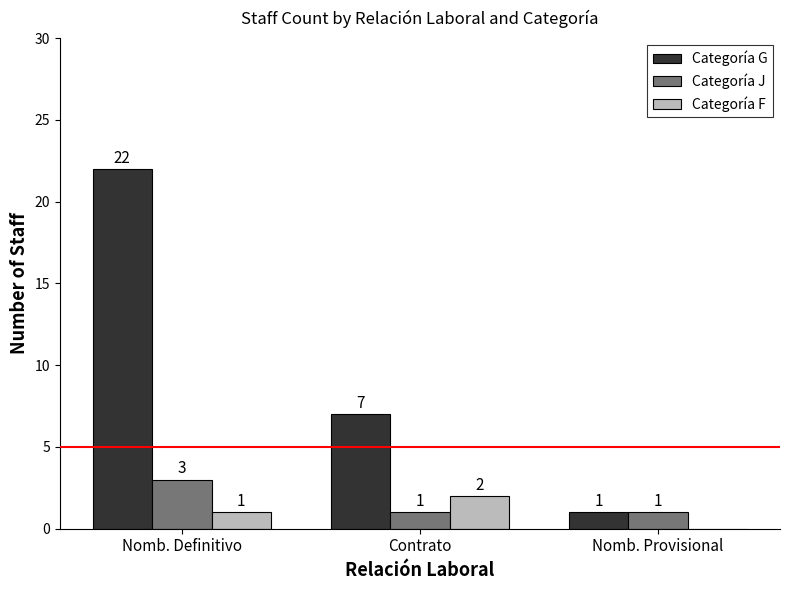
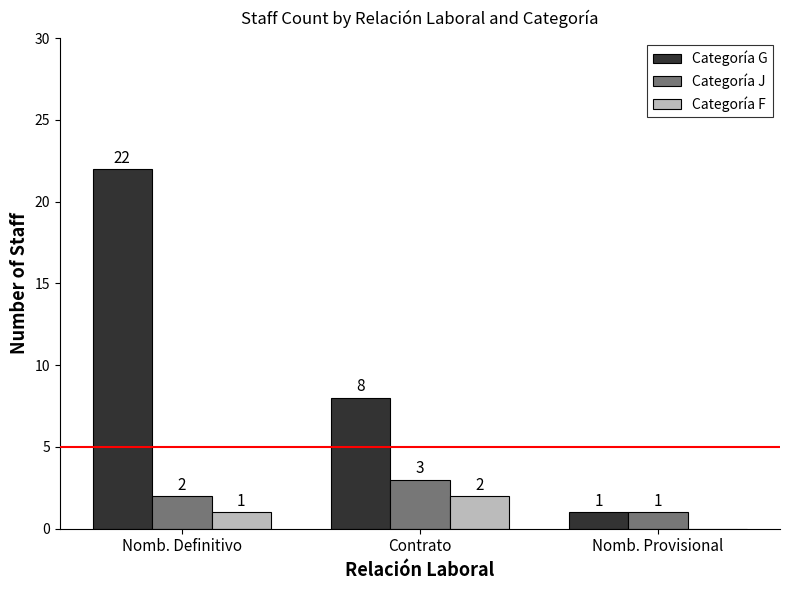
  {
    "Categoría G": {
      "Nomb. Definitivo": 22,
-     "Contrato": 7,
+     "Contrato": 8,
      "Nomb. Provisional": 1
    },
    "Categoría J": {
-     "Nomb. Definitivo": 3,
-     "Contrato": 1,
+     "Nomb. Definitivo": 2,
+     "Contrato": 3,
      "Nomb. Provisional": 1
    },
    "Categoría F": {
      "Nomb. Definitivo": 1,
      "Contrato": 2
    }
  }
